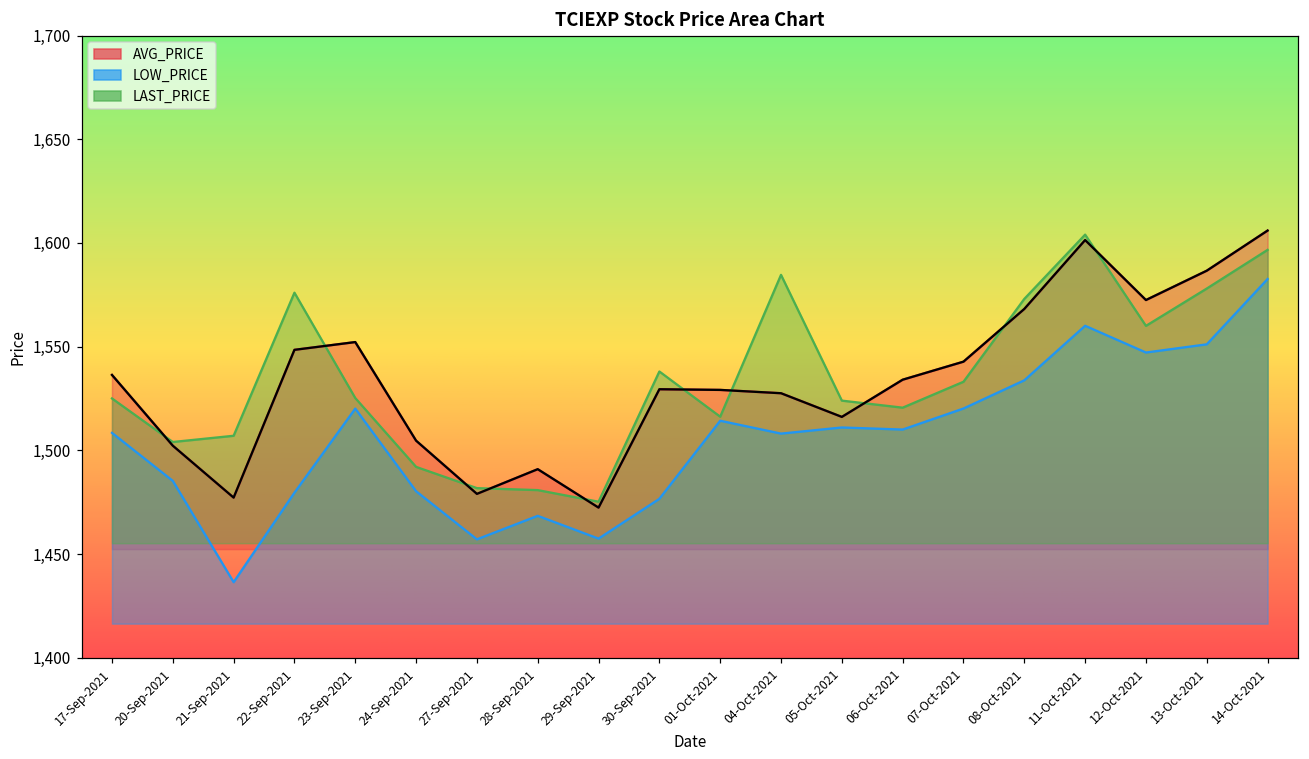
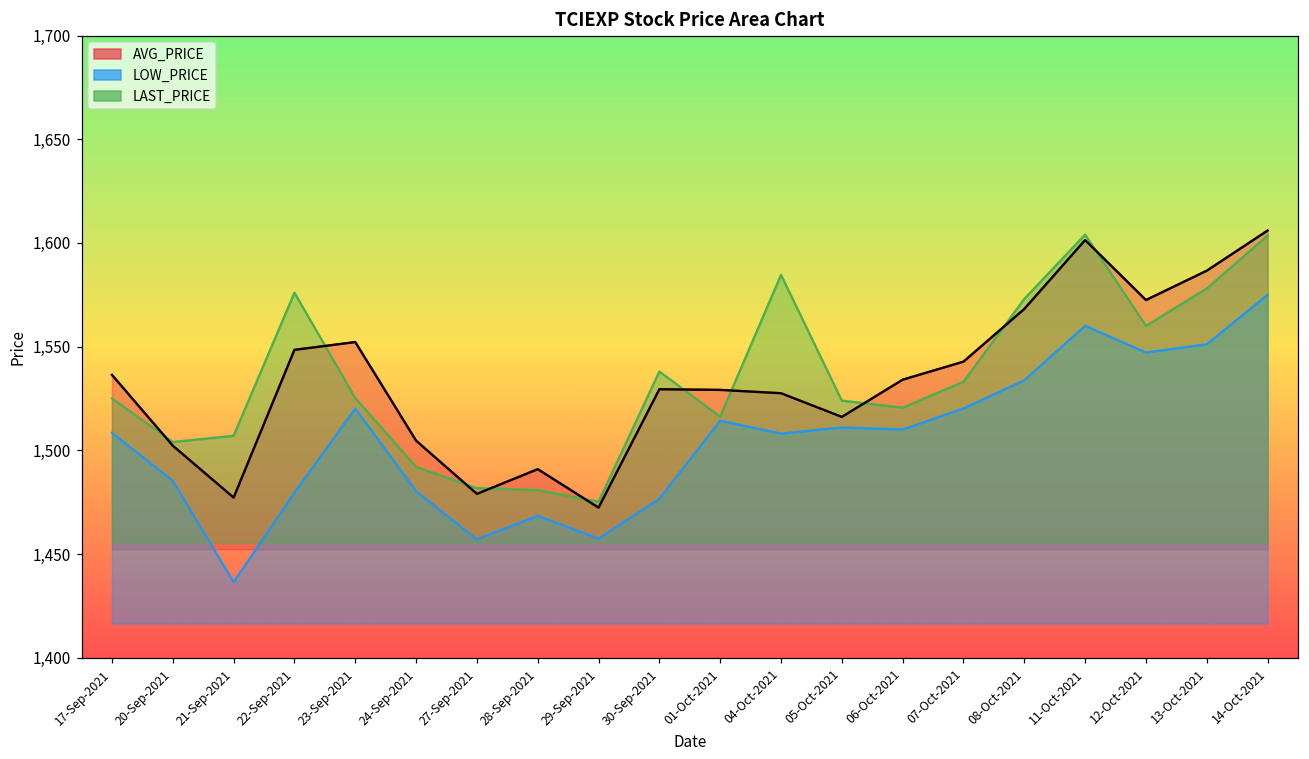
  {
    "AVG_PRICE": {
      "17-Sep-2021": "1,536",
      "20-Sep-2021": "1,502",
      "21-Sep-2021": "1,477",
      "22-Sep-2021": "1,548",
      "23-Sep-2021": "1,552",
      "24-Sep-2021": "1,505",
      "27-Sep-2021": "1,479",
      "28-Sep-2021": "1,491",
      "29-Sep-2021": "1,472",
      "30-Sep-2021": "1,529",
      "01-Oct-2021": "1,529",
      "04-Oct-2021": "1,528",
      "05-Oct-2021": "1,516",
      "06-Oct-2021": "1,534",
      "07-Oct-2021": "1,543",
      "08-Oct-2021": "1,568",
      "11-Oct-2021": "1,601",
      "12-Oct-2021": "1,572",
      "13-Oct-2021": "1,587",
      "14-Oct-2021": "1,606"
    },
    "LOW_PRICE": {
      "17-Sep-2021": "1,508",
      "20-Sep-2021": "1,485",
      "21-Sep-2021": "1,436",
      "22-Sep-2021": "1,480",
      "23-Sep-2021": "1,520",
      "24-Sep-2021": "1,480",
      "27-Sep-2021": "1,457",
      "28-Sep-2021": "1,468",
      "29-Sep-2021": "1,457",
      "30-Sep-2021": "1,477",
      "01-Oct-2021": "1,514",
      "04-Oct-2021": "1,508",
      "05-Oct-2021": "1,511",
      "06-Oct-2021": "1,510",
      "07-Oct-2021": "1,520",
      "08-Oct-2021": "1,534",
      "11-Oct-2021": "1,560",
      "12-Oct-2021": "1,547",
      "13-Oct-2021": "1,551",
-     "14-Oct-2021": "1,583"
+     "14-Oct-2021": "1,575"
    },
    "LAST_PRICE": {
      "17-Sep-2021": "1,525",
      "20-Sep-2021": "1,504",
      "21-Sep-2021": "1,507",
      "22-Sep-2021": "1,576",
      "23-Sep-2021": "1,525",
      "24-Sep-2021": "1,492",
      "27-Sep-2021": "1,482",
      "28-Sep-2021": "1,481",
      "29-Sep-2021": "1,475",
      "30-Sep-2021": "1,538",
      "01-Oct-2021": "1,516",
      "04-Oct-2021": "1,585",
      "05-Oct-2021": "1,524",
      "06-Oct-2021": "1,521",
      "07-Oct-2021": "1,533",
      "08-Oct-2021": "1,573",
      "11-Oct-2021": "1,604",
      "12-Oct-2021": "1,560",
      "13-Oct-2021": "1,578",
-     "14-Oct-2021": "1,597"
+     "14-Oct-2021": "1,604"
    }
  }
